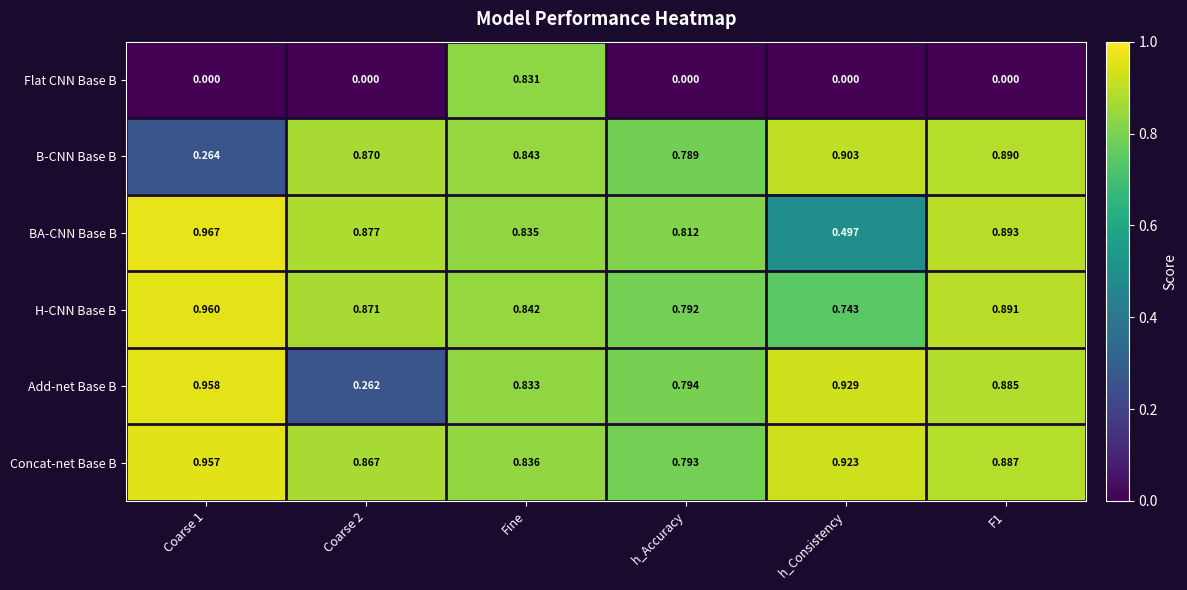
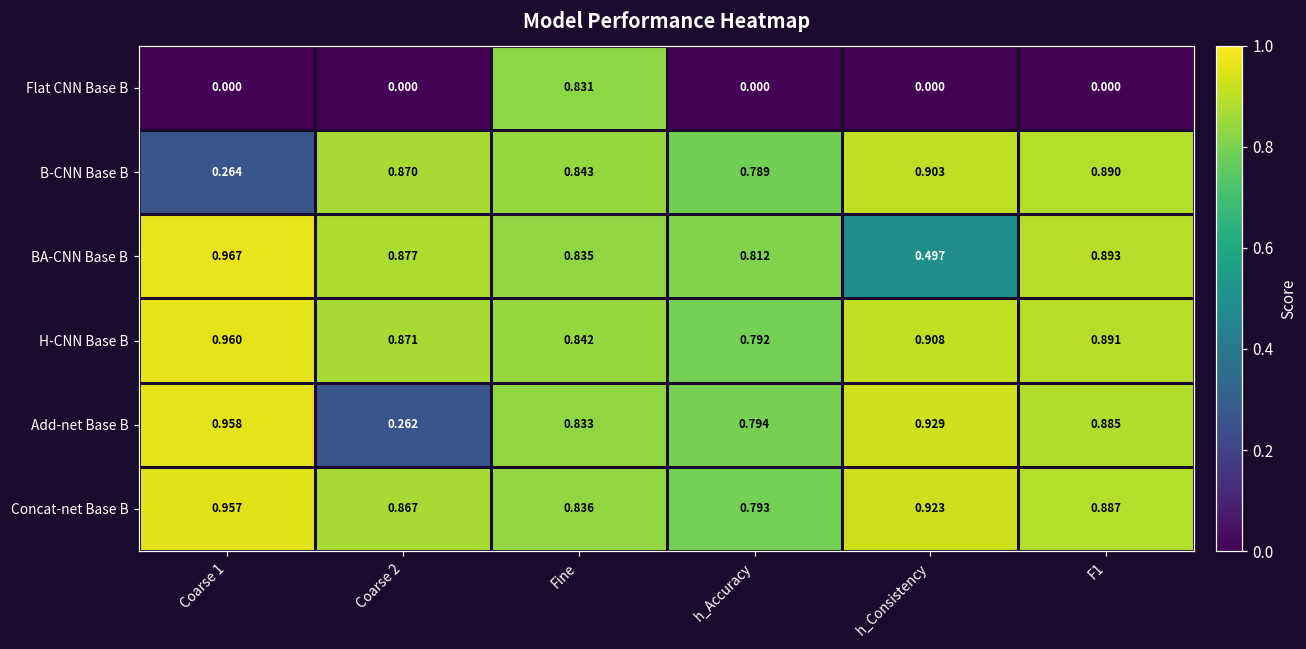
  {
    "Flat CNN Base B": {
      "Coarse 1": 0.000,
      "Coarse 2": 0.000,
      "Fine": 0.831,
      "h_Accuracy": 0.000,
      "h_Consistency": 0.000,
      "F1": 0.000
    },
    "B-CNN Base B": {
      "Coarse 1": 0.264,
      "Coarse 2": 0.870,
      "Fine": 0.843,
      "h_Accuracy": 0.789,
      "h_Consistency": 0.903,
      "F1": 0.890
    },
    "BA-CNN Base B": {
      "Coarse 1": 0.967,
      "Coarse 2": 0.877,
      "Fine": 0.835,
      "h_Accuracy": 0.812,
      "h_Consistency": 0.497,
      "F1": 0.893
    },
    "H-CNN Base B": {
      "Coarse 1": 0.960,
      "Coarse 2": 0.871,
      "Fine": 0.842,
      "h_Accuracy": 0.792,
-     "h_Consistency": 0.743,
+     "h_Consistency": 0.908,
      "F1": 0.891
    },
    "Add-net Base B": {
      "Coarse 1": 0.958,
      "Coarse 2": 0.262,
      "Fine": 0.833,
      "h_Accuracy": 0.794,
      "h_Consistency": 0.929,
      "F1": 0.885
    },
    "Concat-net Base B": {
      "Coarse 1": 0.957,
      "Coarse 2": 0.867,
      "Fine": 0.836,
      "h_Accuracy": 0.793,
      "h_Consistency": 0.923,
      "F1": 0.887
    }
  }
